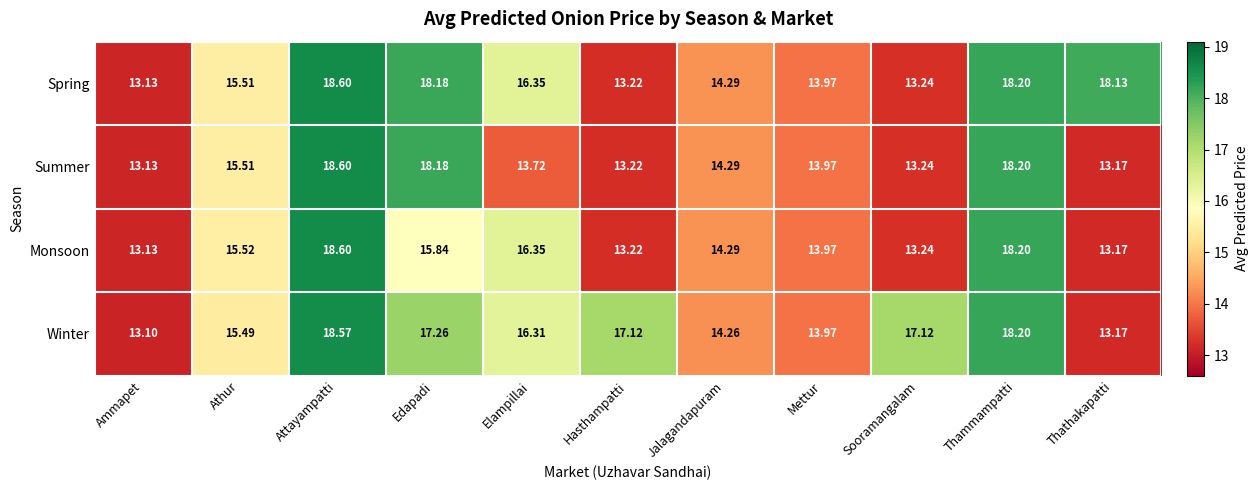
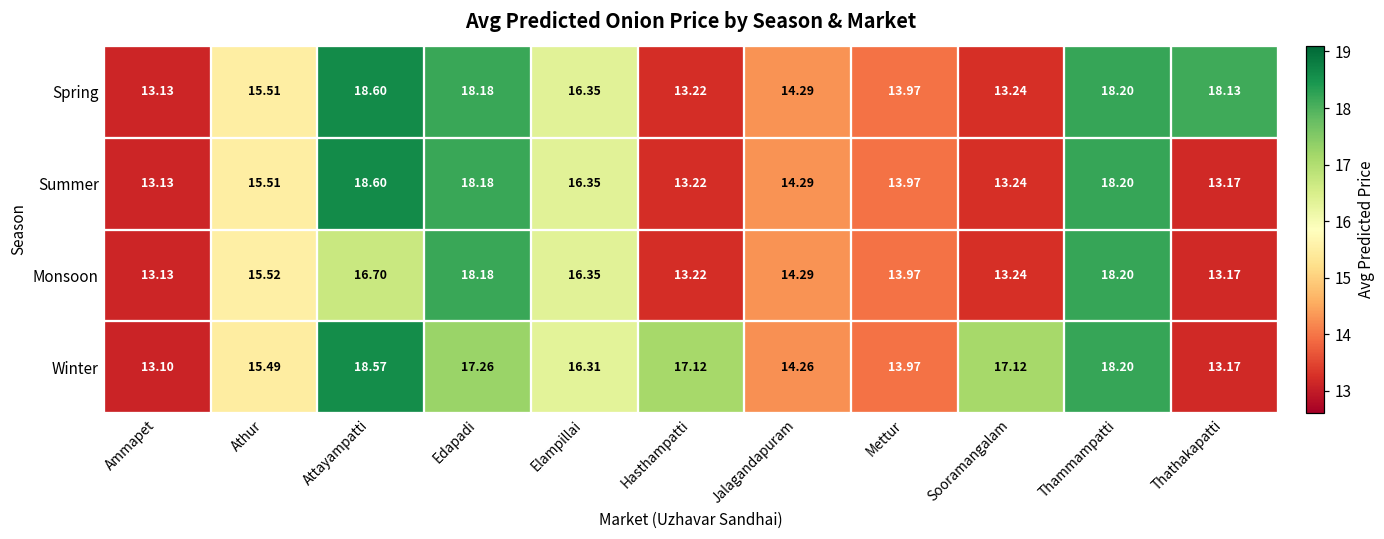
  {
    "Spring": {
      "Ammapet": 13.13,
      "Athur": 15.51,
      "Attayampatti": 18.60,
      "Edapadi": 18.18,
      "Elampillai": 16.35,
      "Hasthampatti": 13.22,
      "Jalagandapuram": 14.29,
      "Mettur": 13.97,
      "Sooramangalam": 13.24,
      "Thammampatti": 18.20,
      "Thathakapatti": 18.13
    },
    "Summer": {
      "Ammapet": 13.13,
      "Athur": 15.51,
      "Attayampatti": 18.60,
      "Edapadi": 18.18,
-     "Elampillai": 13.72,
+     "Elampillai": 16.35,
      "Hasthampatti": 13.22,
      "Jalagandapuram": 14.29,
      "Mettur": 13.97,
      "Sooramangalam": 13.24,
      "Thammampatti": 18.20,
      "Thathakapatti": 13.17
    },
    "Monsoon": {
      "Ammapet": 13.13,
      "Athur": 15.52,
-     "Attayampatti": 18.60,
-     "Edapadi": 15.84,
+     "Attayampatti": 16.70,
+     "Edapadi": 18.18,
      "Elampillai": 16.35,
      "Hasthampatti": 13.22,
      "Jalagandapuram": 14.29,
      "Mettur": 13.97,
      "Sooramangalam": 13.24,
      "Thammampatti": 18.20,
      "Thathakapatti": 13.17
    },
    "Winter": {
      "Ammapet": 13.10,
      "Athur": 15.49,
      "Attayampatti": 18.57,
      "Edapadi": 17.26,
      "Elampillai": 16.31,
      "Hasthampatti": 17.12,
      "Jalagandapuram": 14.26,
      "Mettur": 13.97,
      "Sooramangalam": 17.12,
      "Thammampatti": 18.20,
      "Thathakapatti": 13.17
    }
  }
